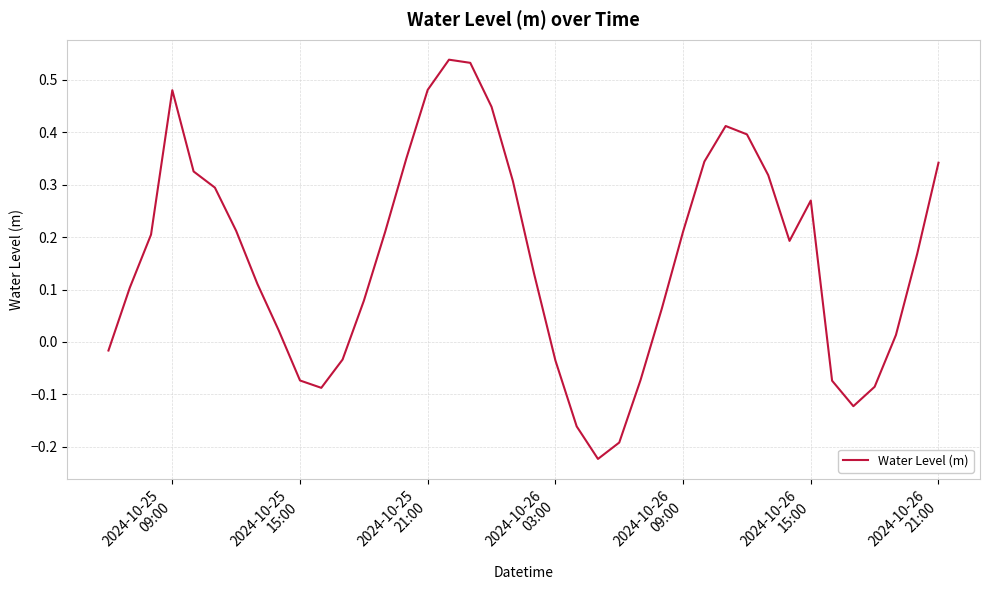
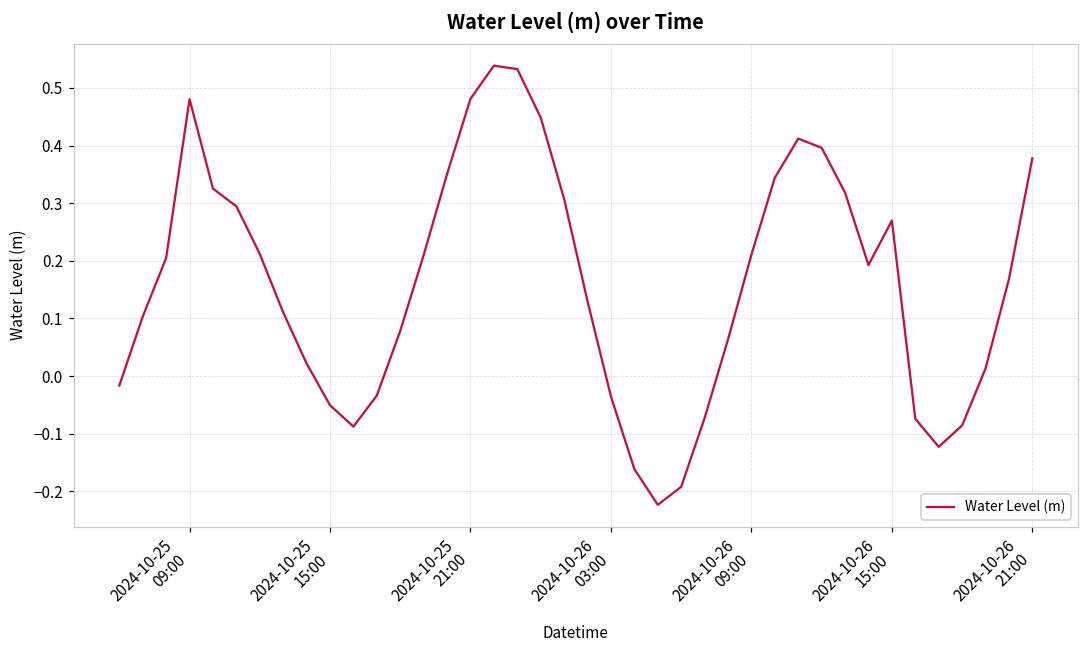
  {
    "2024-10-25 09:00": 0.48,
-   "2024-10-25 15:00": -0.07,
+   "2024-10-25 15:00": -0.05,
    "2024-10-25 21:00": 0.48,
    "2024-10-26 03:00": -0.04,
    "2024-10-26 09:00": 0.21,
    "2024-10-26 15:00": 0.27,
-   "2024-10-26 21:00": 0.34
+   "2024-10-26 21:00": 0.38
  }
